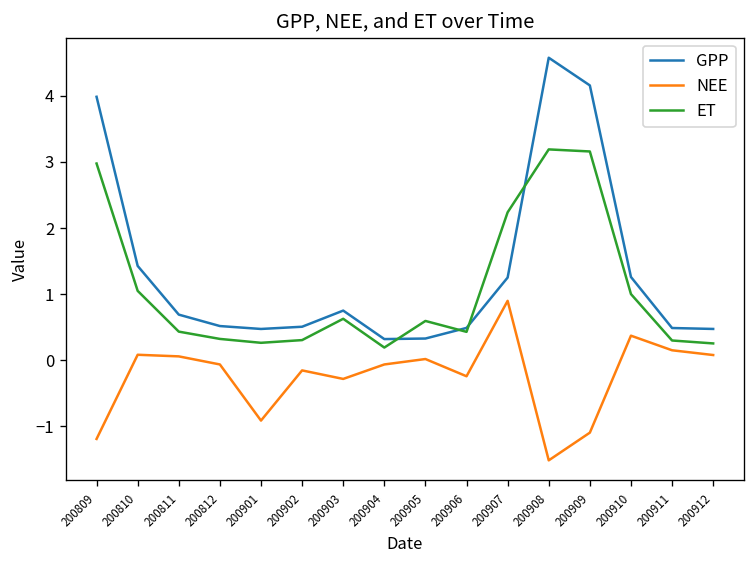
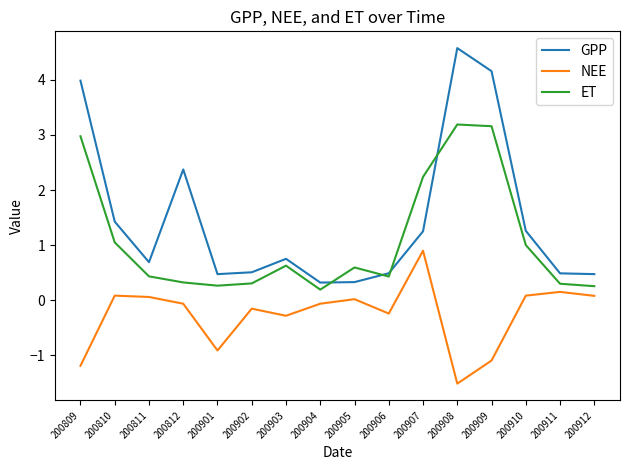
  {
    "GPP": {
      "200809": 4.0,
      "200810": 1.4,
      "200811": 0.7,
-     "200812": 0.5,
+     "200812": 2.4,
      "200901": 0.5,
      "200902": 0.5,
      "200903": 0.8,
      "200904": 0.3,
      "200905": 0.3,
      "200906": 0.5,
      "200907": 1.3,
      "200908": 4.6,
      "200909": 4.2,
      "200910": 1.3,
      "200911": 0.5,
      "200912": 0.5
    },
    "NEE": {
      "200809": -1.2,
      "200810": 0.1,
      "200811": 0.1,
      "200812": -0.1,
      "200901": -0.9,
      "200902": -0.2,
      "200903": -0.3,
      "200904": -0.1,
      "200905": 0.0,
      "200906": -0.2,
      "200907": 0.9,
      "200908": -1.5,
      "200909": -1.1,
-     "200910": 0.4,
+     "200910": 0.1,
      "200911": 0.2,
      "200912": 0.1
    },
    "ET": {
      "200809": 3.0,
      "200810": 1.0,
      "200811": 0.4,
      "200812": 0.3,
      "200901": 0.3,
      "200902": 0.3,
      "200903": 0.6,
      "200904": 0.2,
      "200905": 0.6,
      "200906": 0.4,
      "200907": 2.2,
      "200908": 3.2,
      "200909": 3.2,
      "200910": 1.0,
      "200911": 0.3,
      "200912": 0.3
    }
  }
